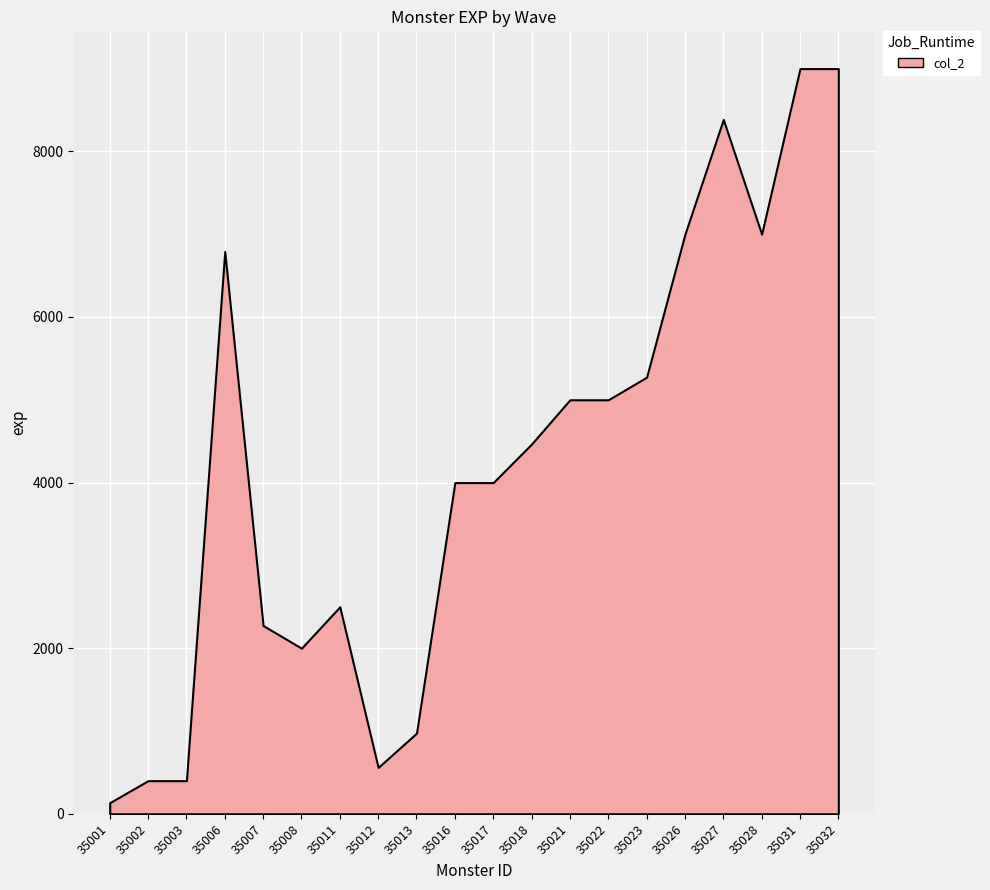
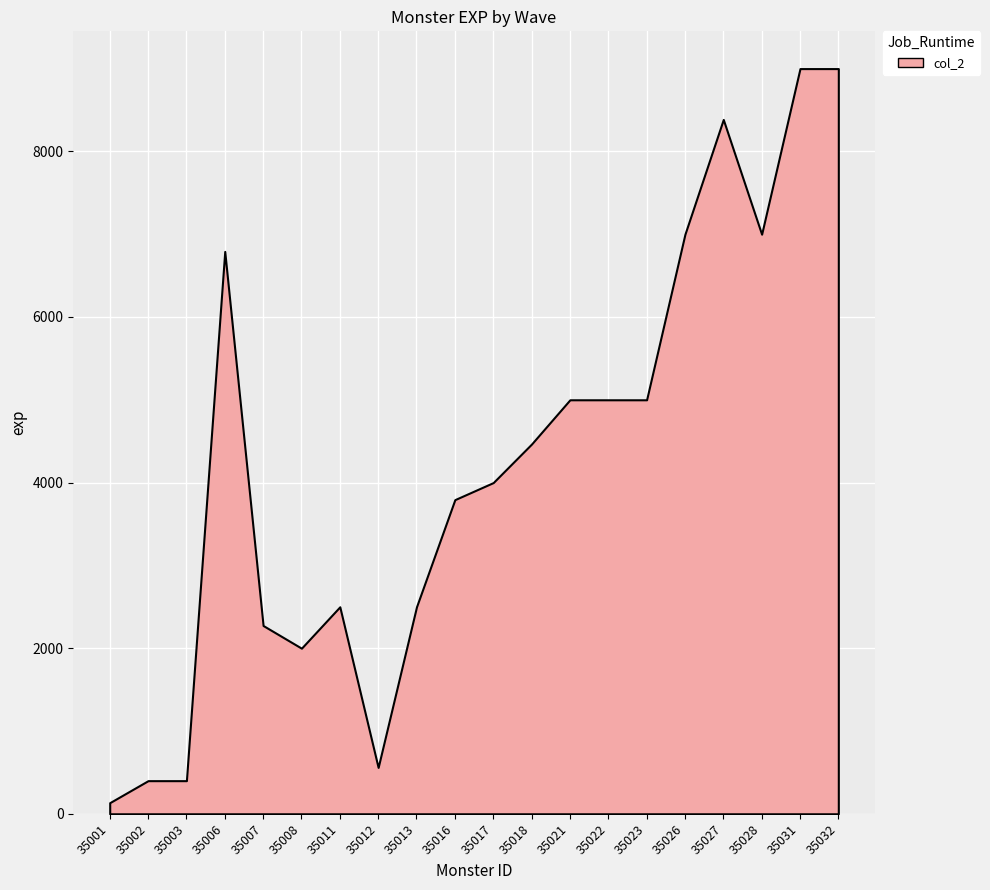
  {
    "35001": 100,
    "35002": 400,
    "35003": 400,
    "35006": 6800,
    "35007": 2300,
    "35008": 2000,
    "35011": 2500,
    "35012": 600,
-   "35013": 1000,
-   "35016": 4000,
+   "35013": 2500,
+   "35016": 3800,
    "35017": 4000,
    "35018": 4500,
    "35021": 5000,
    "35022": 5000,
-   "35023": 5300,
+   "35023": 5000,
    "35026": 7000,
    "35027": 8400,
    "35028": 7000,
    "35031": 9000,
    "35032": 9000
  }
